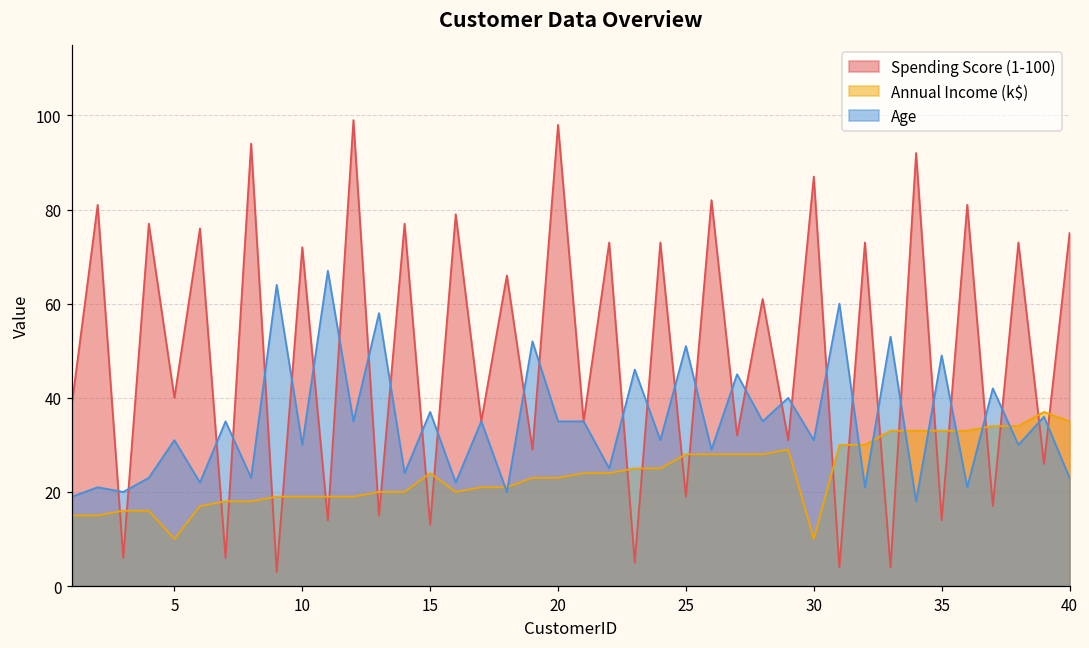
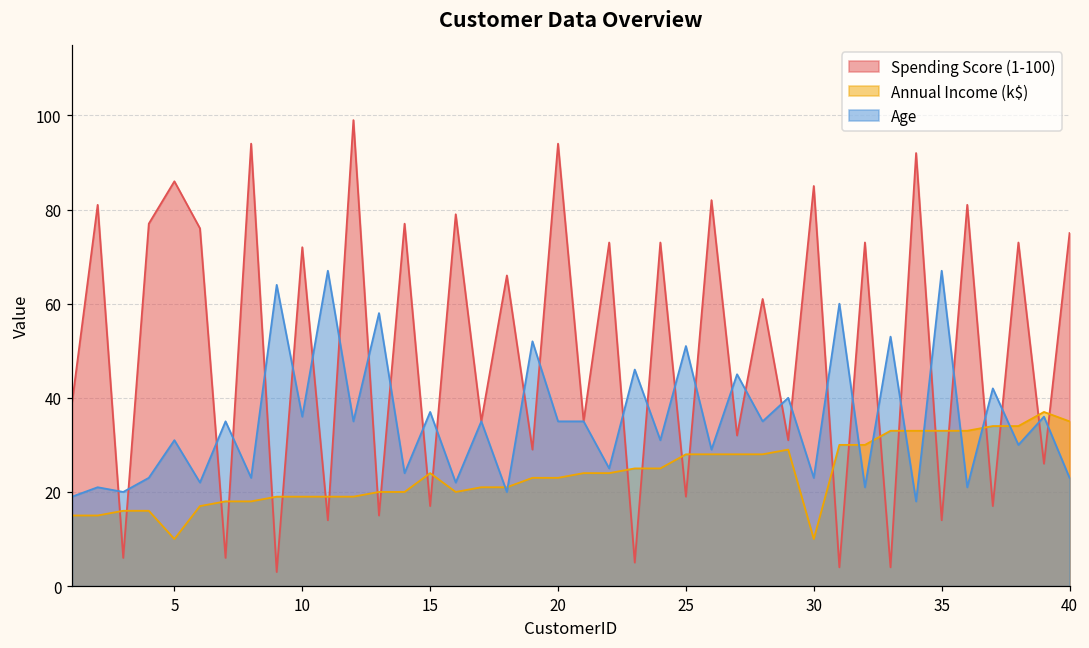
  {
    "Spending Score (1-100)": {
-     "5": 40,
+     "5": 86,
      "10": 72,
-     "15": 13,
-     "20": 98,
+     "15": 17,
+     "20": 94,
      "25": 19,
-     "30": 87,
+     "30": 85,
      "35": 14,
      "40": 75
    },
    "Annual Income (k$)": {
      "5": 10,
      "10": 19,
      "15": 24,
      "20": 23,
      "25": 28,
      "30": 10,
      "35": 33,
      "40": 35
    },
    "Age": {
      "5": 31,
-     "10": 30,
+     "10": 36,
      "15": 37,
      "20": 35,
      "25": 51,
-     "30": 31,
-     "35": 49,
+     "30": 23,
+     "35": 67,
      "40": 23
    }
  }
